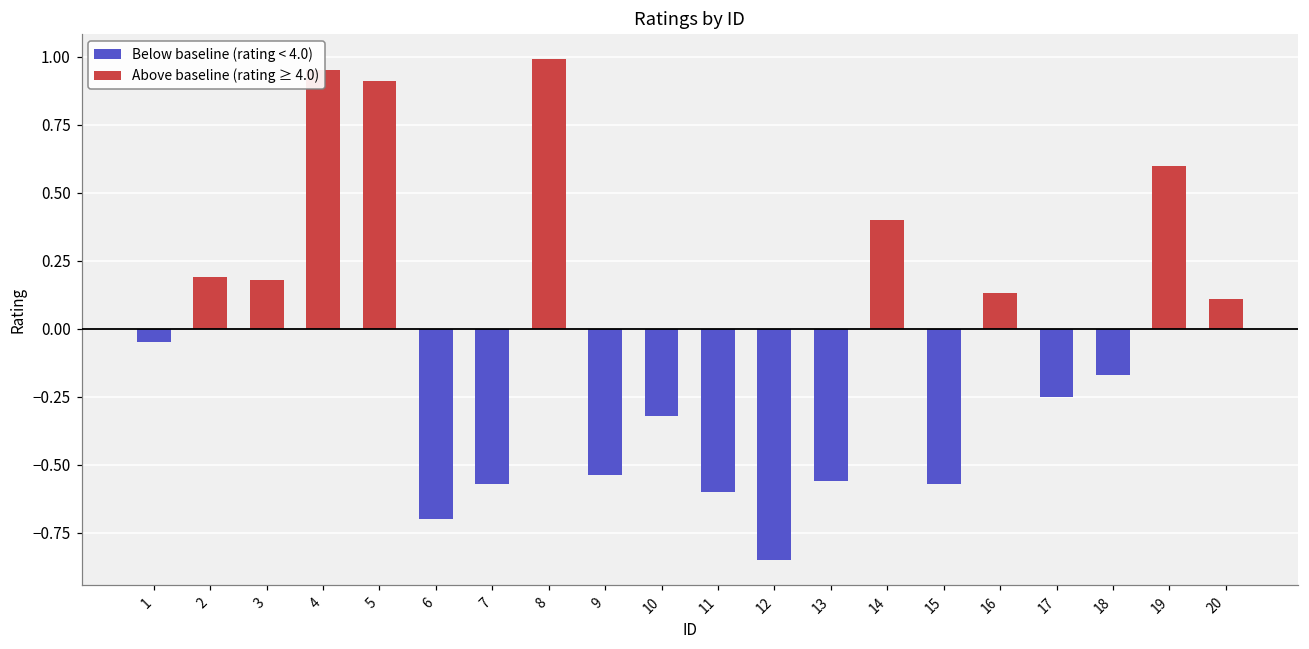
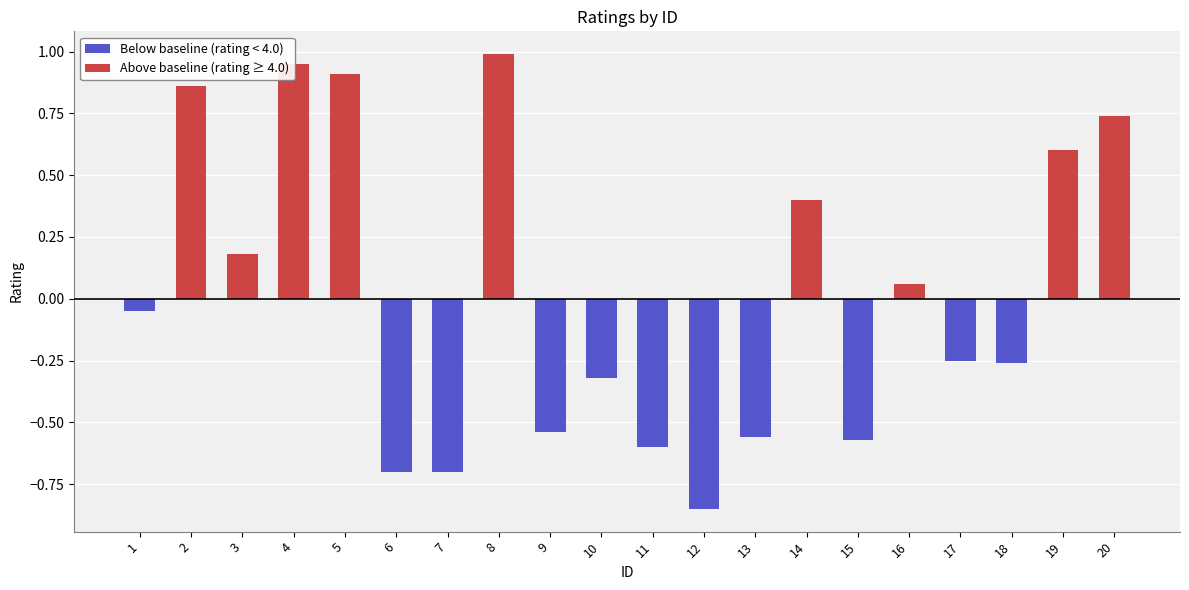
  {
    "1": -0.05,
-   "2": 0.19,
+   "2": 0.86,
    "3": 0.18,
    "5": 0.91,
    "6": -0.70,
-   "7": -0.57,
+   "7": -0.70,
    "8": 0.99,
    "9": -0.54,
    "10": -0.32,
    "11": -0.60,
    "12": -0.85,
    "13": -0.56,
    "14": 0.40,
    "15": -0.57,
-   "16": 0.13,
+   "16": 0.06,
    "17": -0.25,
-   "18": -0.17,
+   "18": -0.26,
    "19": 0.60,
-   "20": 0.11
+   "20": 0.74
  }
